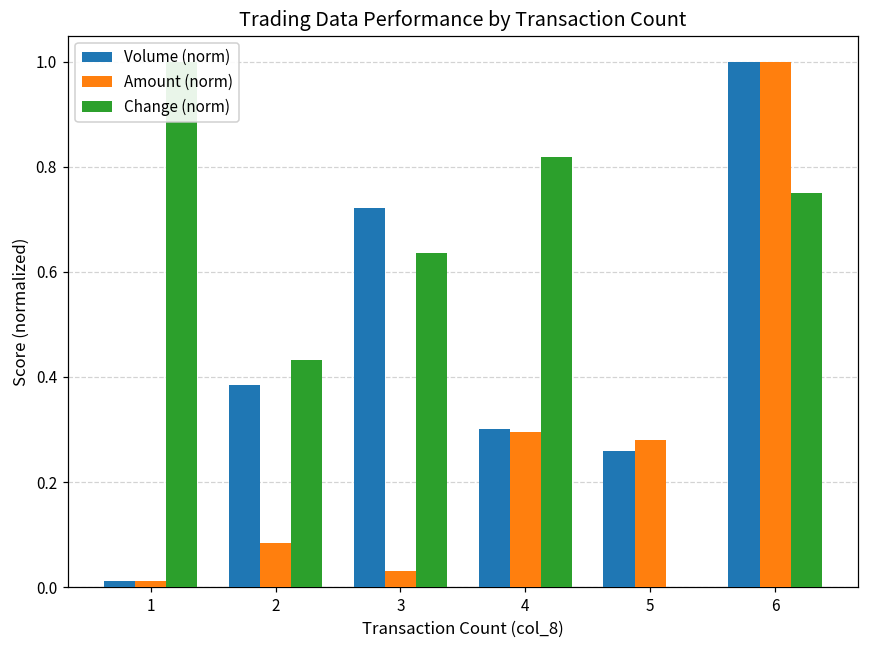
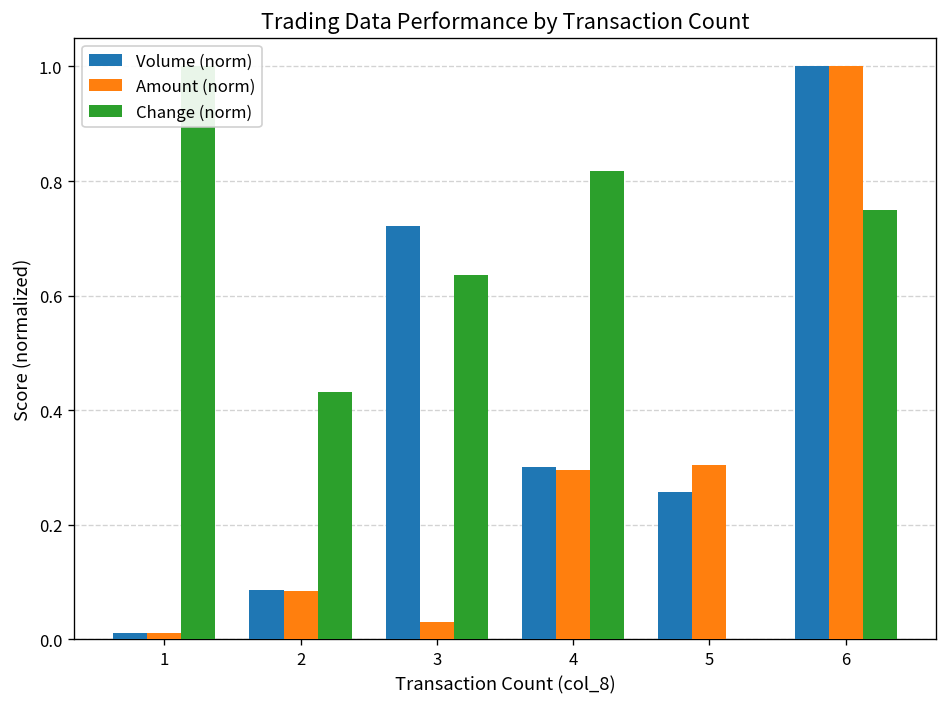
  {
    "Volume (norm)": {
      "1": 0.01,
-     "2": 0.38,
+     "2": 0.09,
      "3": 0.72,
      "4": 0.30,
      "5": 0.26,
      "6": 1.00
    },
    "Amount (norm)": {
      "1": 0.01,
      "2": 0.08,
      "3": 0.03,
      "4": 0.30,
-     "5": 0.28,
+     "5": 0.30,
      "6": 1.00
    },
    "Change (norm)": {
      "2": 0.43,
      "3": 0.64,
      "4": 0.82,
      "5": 0.00,
      "6": 0.75
    }
  }
